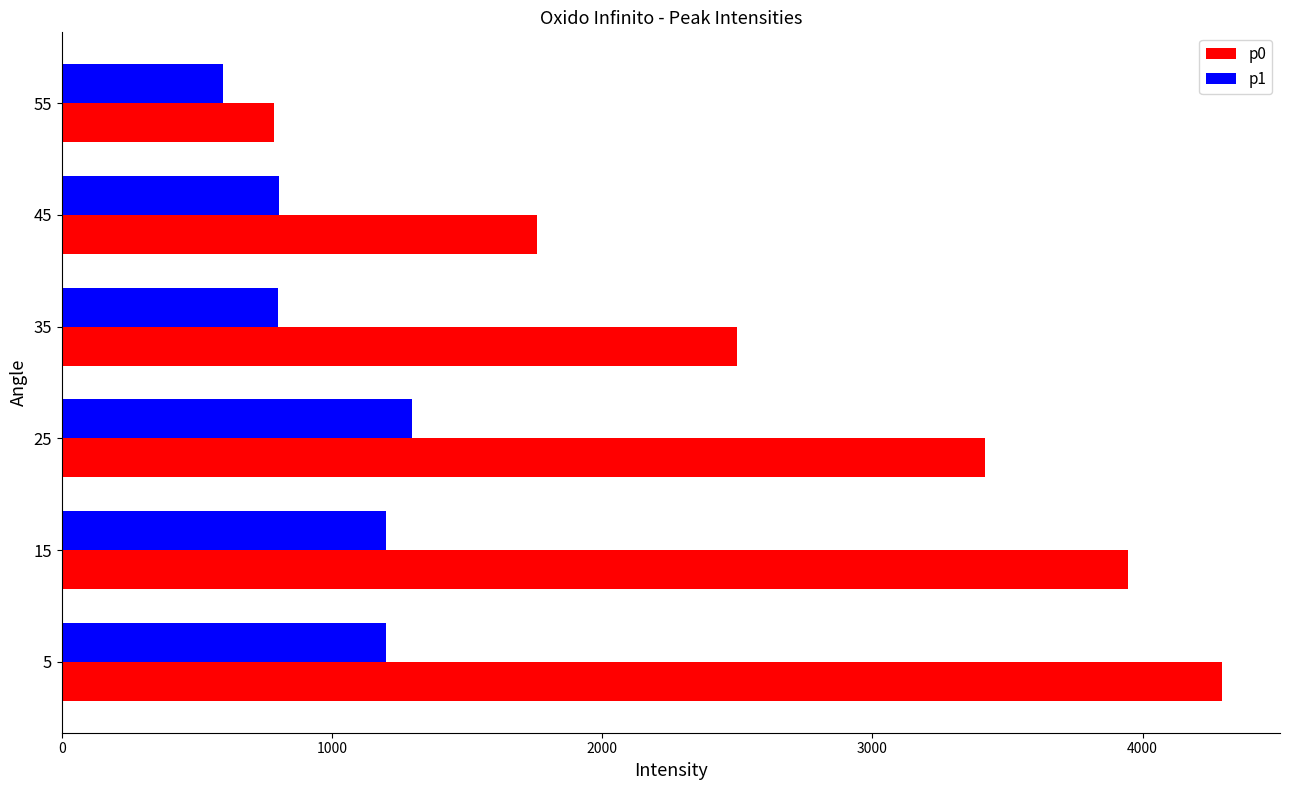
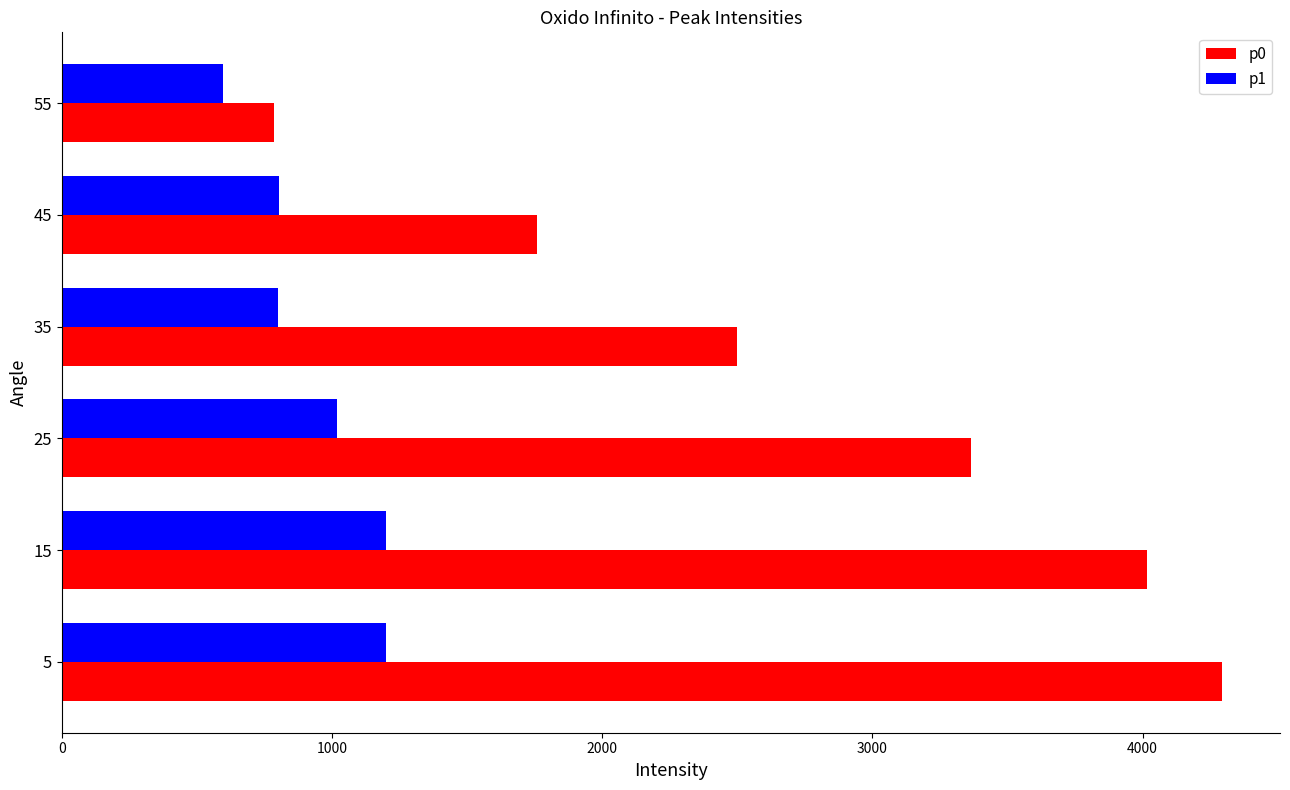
  {
    "p0": {
      "55": 780,
      "45": 1760,
      "35": 2500,
-     "25": 3420,
-     "15": 3950,
+     "25": 3370,
+     "15": 4010,
      "5": 4290
    },
    "p1": {
      "55": 600,
      "45": 800,
      "35": 800,
-     "25": 1290,
+     "25": 1020,
      "15": 1200,
      "5": 1200
    }
  }
